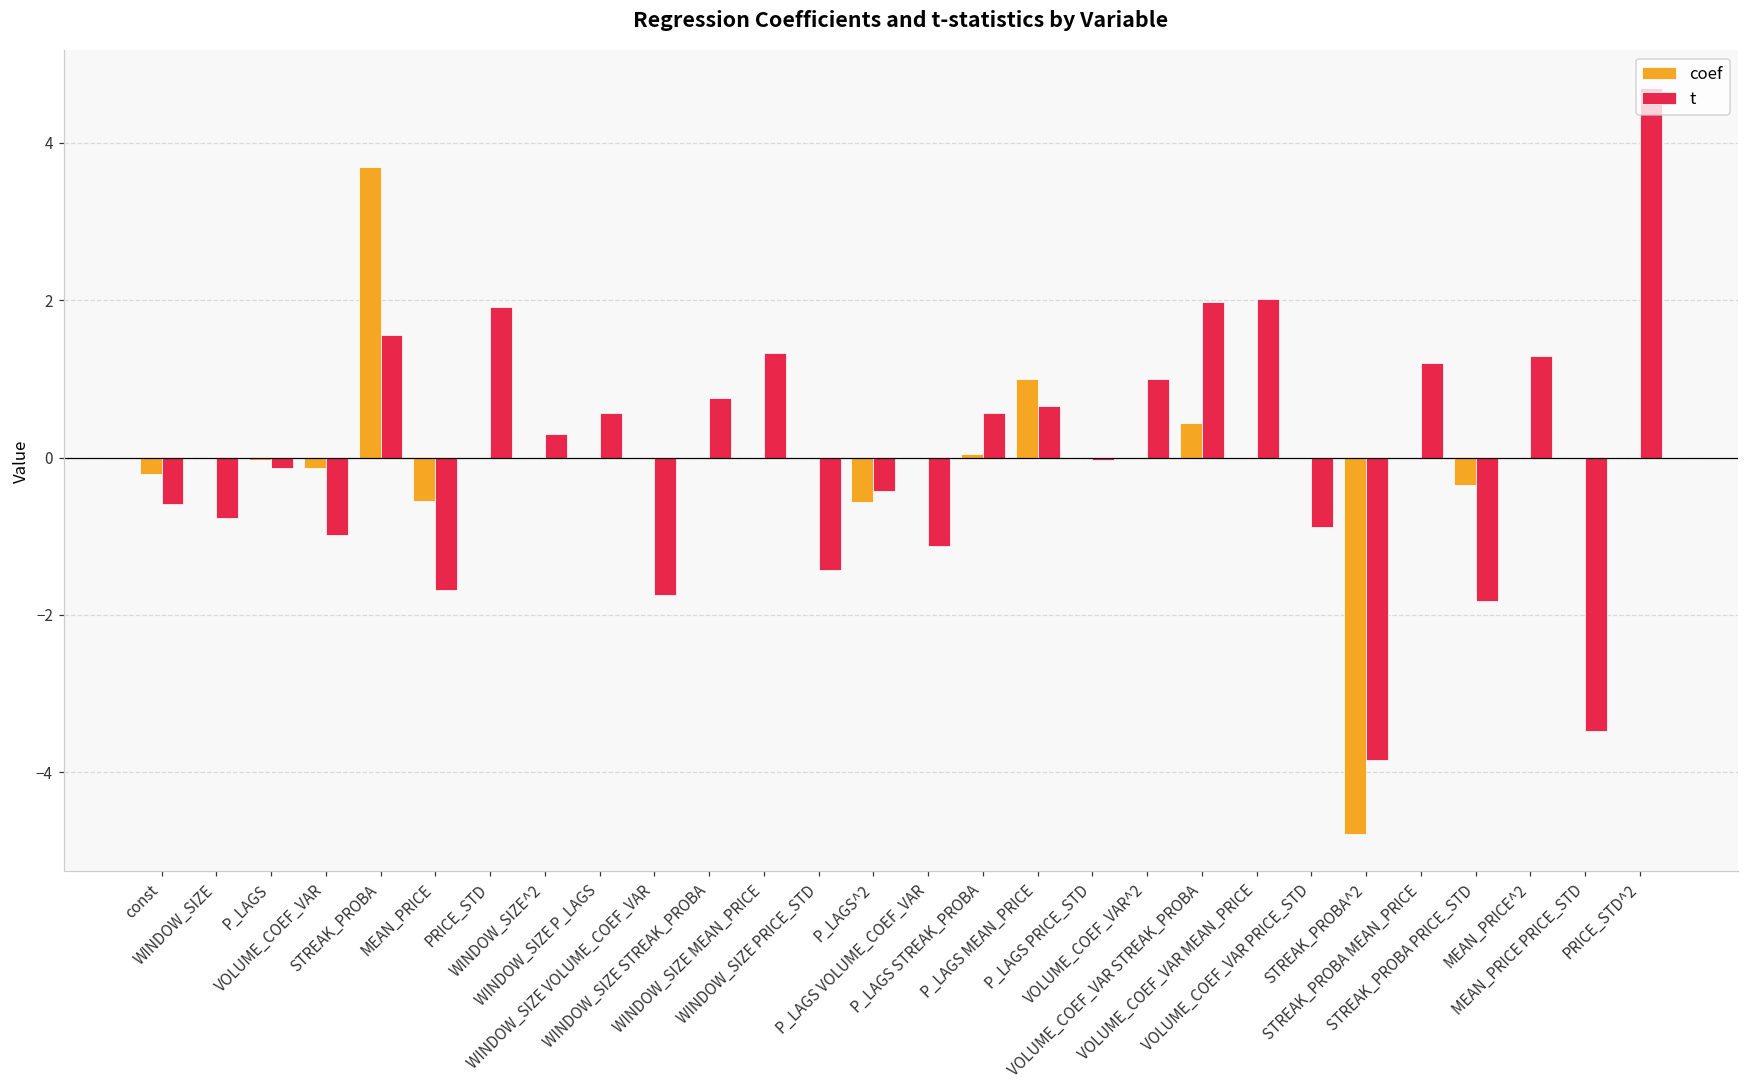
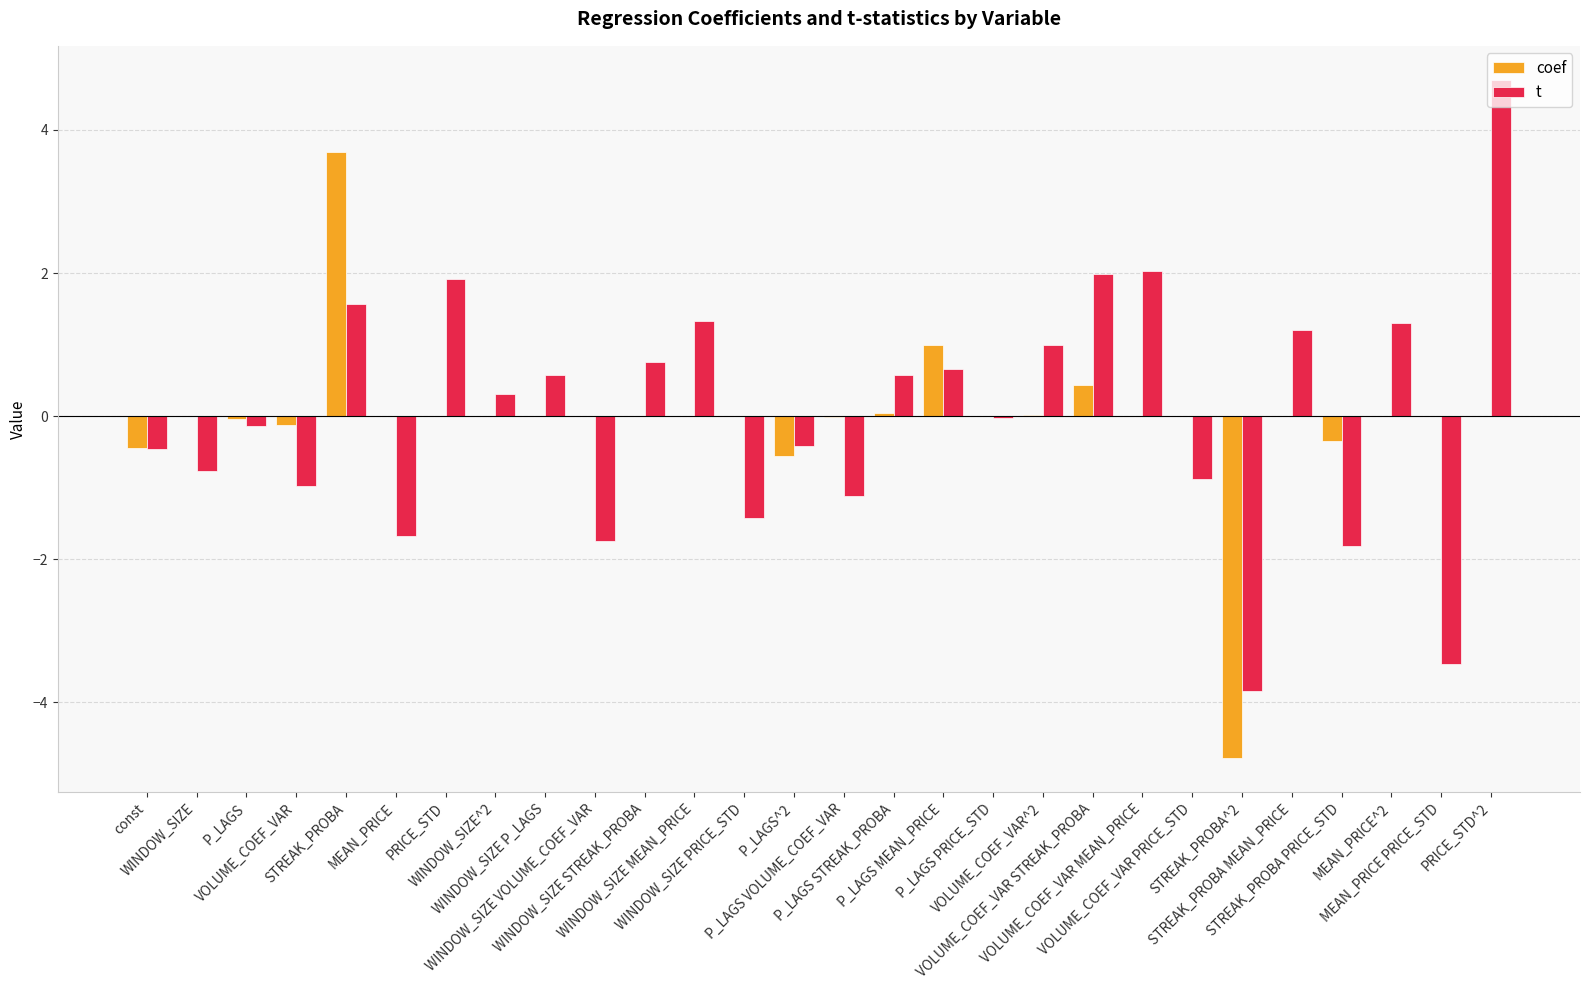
  {
    "coef": {
-     "const": -0.2,
+     "const": -0.4,
      "P_LAGS": 0.0,
      "VOLUME_COEF_VAR": -0.1,
      "STREAK_PROBA": 3.7,
-     "MEAN_PRICE": -0.5,
+     "MEAN_PRICE": 0.0,
      "P_LAGS^2": -0.6,
      "P_LAGS STREAK_PROBA": 0.0,
      "P_LAGS MEAN_PRICE": 1.0,
      "VOLUME_COEF_VAR STREAK_PROBA": 0.4,
      "STREAK_PROBA^2": -4.8,
      "STREAK_PROBA PRICE_STD": -0.3
    },
    "t": {
-     "const": -0.6,
+     "const": -0.5,
      "WINDOW_SIZE": -0.8,
      "P_LAGS": -0.1,
      "VOLUME_COEF_VAR": -1.0,
      "STREAK_PROBA": 1.6,
      "MEAN_PRICE": -1.7,
      "PRICE_STD": 1.9,
      "WINDOW_SIZE^2": 0.3,
      "WINDOW_SIZE P_LAGS": 0.6,
      "WINDOW_SIZE VOLUME_COEF_VAR": -1.7,
      "WINDOW_SIZE STREAK_PROBA": 0.8,
      "WINDOW_SIZE MEAN_PRICE": 1.3,
      "WINDOW_SIZE PRICE_STD": -1.4,
      "P_LAGS^2": -0.4,
      "P_LAGS VOLUME_COEF_VAR": -1.1,
      "P_LAGS STREAK_PROBA": 0.6,
      "P_LAGS MEAN_PRICE": 0.7,
      "VOLUME_COEF_VAR^2": 1.0,
      "VOLUME_COEF_VAR STREAK_PROBA": 2.0,
      "VOLUME_COEF_VAR MEAN_PRICE": 2.0,
      "VOLUME_COEF_VAR PRICE_STD": -0.9,
      "STREAK_PROBA^2": -3.8,
      "STREAK_PROBA MEAN_PRICE": 1.2,
      "STREAK_PROBA PRICE_STD": -1.8,
      "MEAN_PRICE^2": 1.3,
      "MEAN_PRICE PRICE_STD": -3.5
    }
  }
